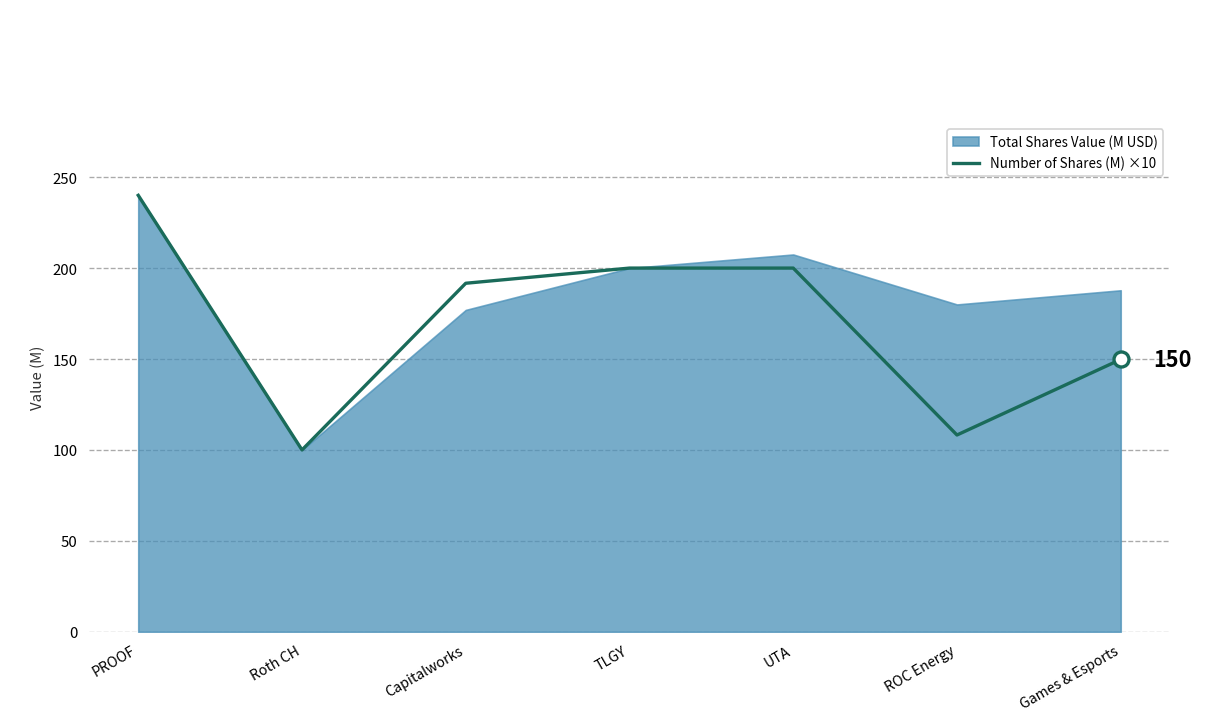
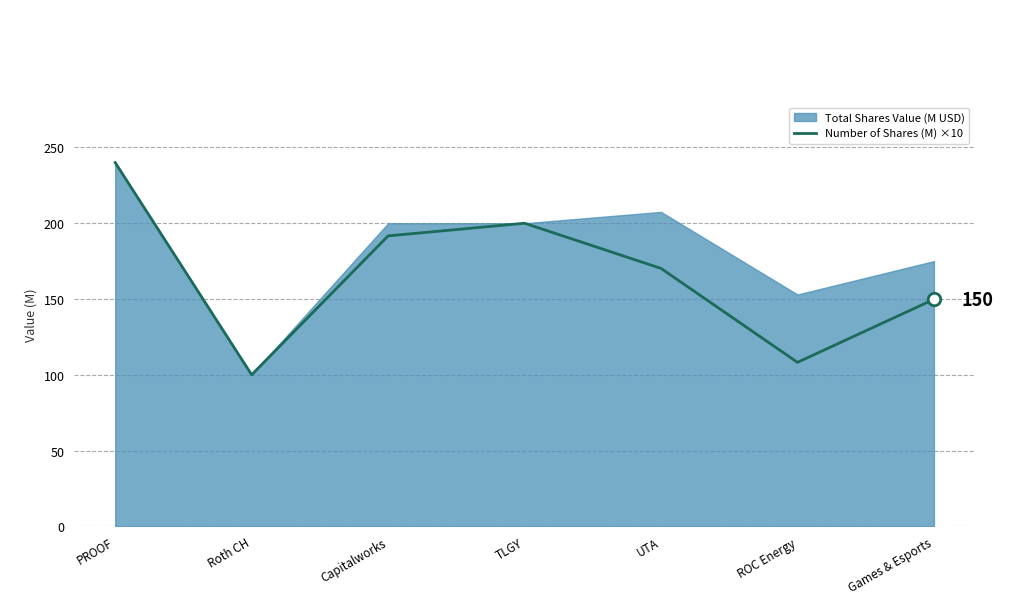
  {
    "Total Shares Value (M USD)": {
-     "Capitalworks": 177,
+     "Capitalworks": 200,
      "UTA": 207,
-     "ROC Energy": 180,
-     "Games & Esports": 188
+     "ROC Energy": 153,
+     "Games & Esports": 175
    },
    "Number of Shares (M) ×10": {
      "Capitalworks": 192,
-     "UTA": 200,
+     "UTA": 170,
      "ROC Energy": 108
    }
  }
